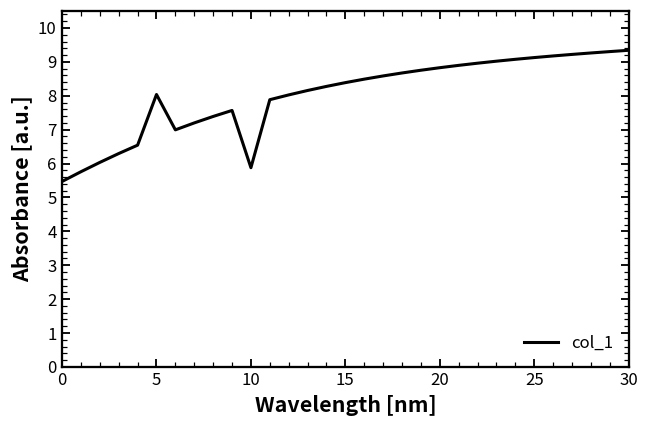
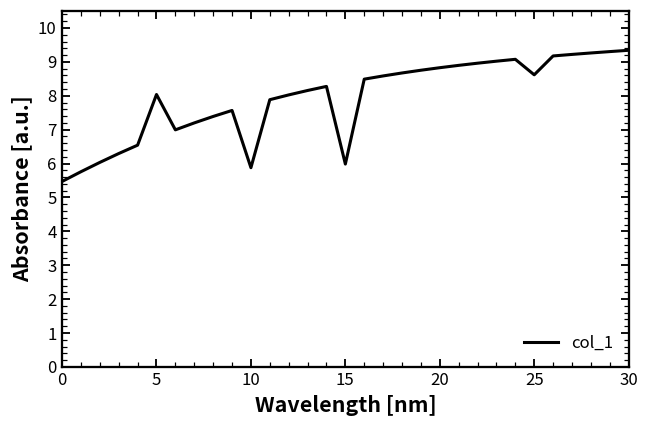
  {
    "0": 5.5,
    "5": 8.0,
    "10": 5.9,
-   "15": 8.4,
+   "15": 6.0,
    "20": 8.8,
-   "25": 9.1,
+   "25": 8.6,
    "30": 9.3
  }
